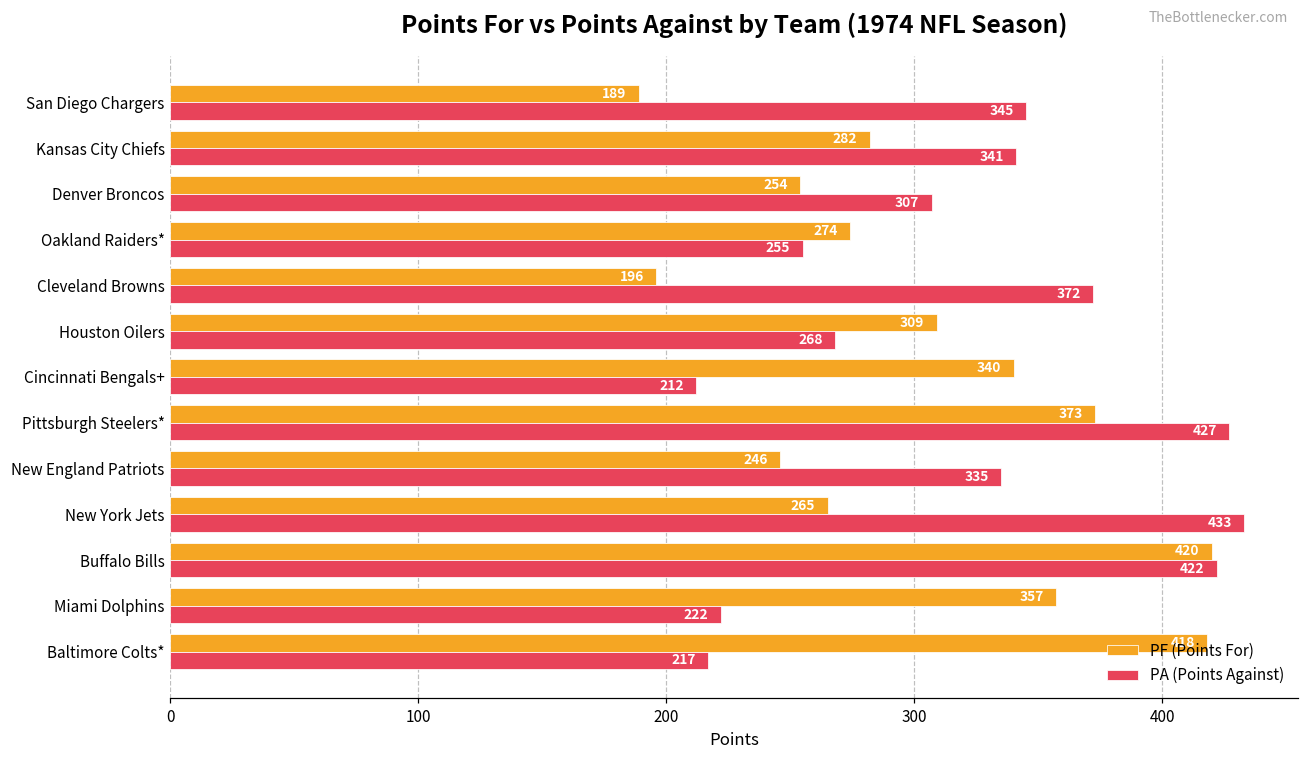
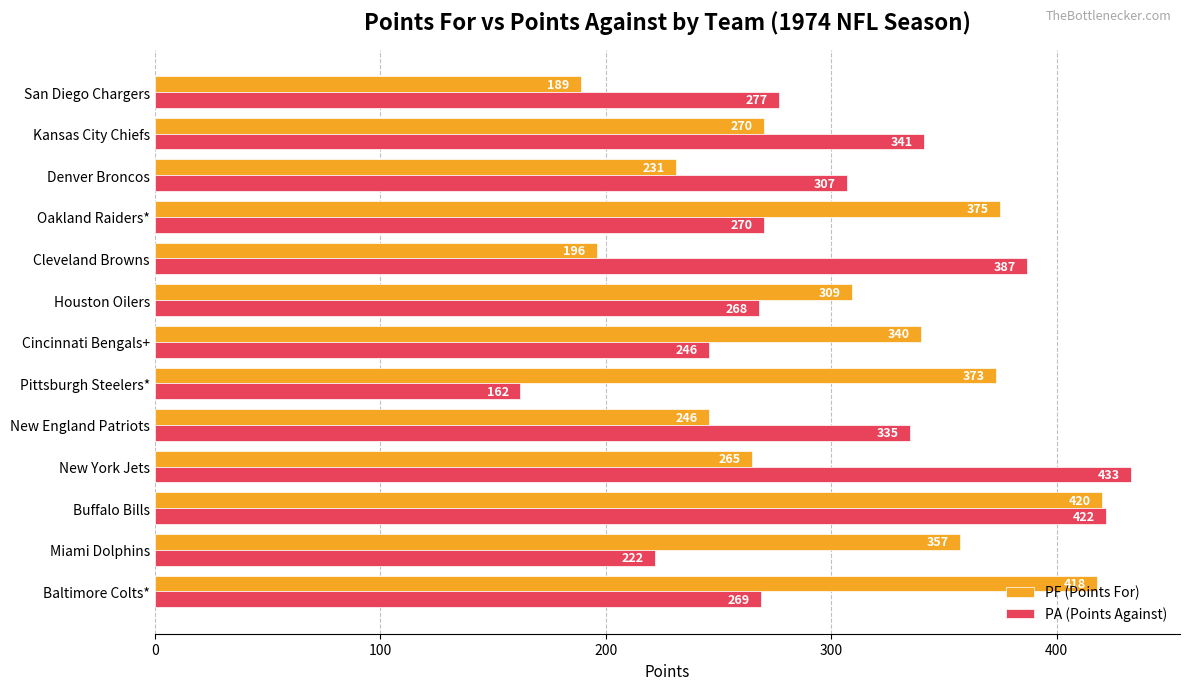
  {
    "PF (Points For)": {
      "San Diego Chargers": 189,
-     "Kansas City Chiefs": 282,
-     "Denver Broncos": 254,
-     "Oakland Raiders*": 274,
+     "Kansas City Chiefs": 270,
+     "Denver Broncos": 231,
+     "Oakland Raiders*": 375,
      "Cleveland Browns": 196,
      "Houston Oilers": 309,
      "Cincinnati Bengals+": 340,
      "Pittsburgh Steelers*": 373,
      "New England Patriots": 246,
      "New York Jets": 265,
      "Buffalo Bills": 420,
      "Miami Dolphins": 357,
      "Baltimore Colts*": 418
    },
    "PA (Points Against)": {
-     "San Diego Chargers": 345,
+     "San Diego Chargers": 277,
      "Kansas City Chiefs": 341,
      "Denver Broncos": 307,
-     "Oakland Raiders*": 255,
-     "Cleveland Browns": 372,
+     "Oakland Raiders*": 270,
+     "Cleveland Browns": 387,
      "Houston Oilers": 268,
-     "Cincinnati Bengals+": 212,
-     "Pittsburgh Steelers*": 427,
+     "Cincinnati Bengals+": 246,
+     "Pittsburgh Steelers*": 162,
      "New England Patriots": 335,
      "New York Jets": 433,
      "Buffalo Bills": 422,
      "Miami Dolphins": 222,
-     "Baltimore Colts*": 217
+     "Baltimore Colts*": 269
    }
  }
